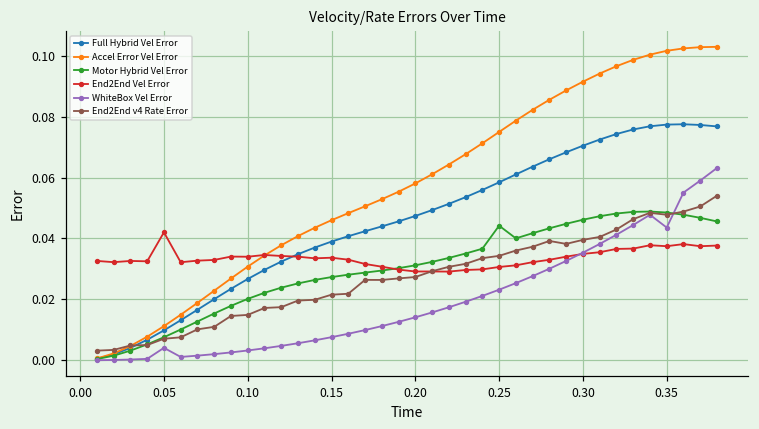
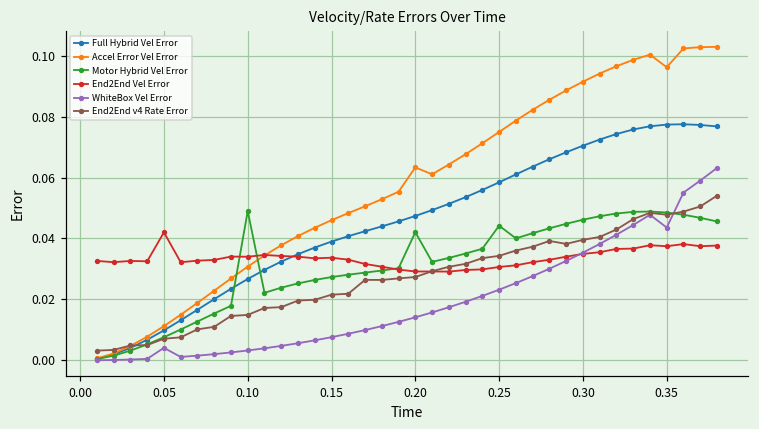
  {
    "Full Hybrid Vel Error": {
      "0.05": 0.010,
      "0.10": 0.027,
      "0.15": 0.039,
      "0.20": 0.047,
      "0.25": 0.058,
      "0.30": 0.070,
      "0.35": 0.077
    },
    "Accel Error Vel Error": {
      "0.05": 0.011,
      "0.10": 0.031,
      "0.15": 0.046,
-     "0.20": 0.058,
+     "0.20": 0.063,
      "0.25": 0.075,
      "0.30": 0.091,
-     "0.35": 0.102
+     "0.35": 0.096
    },
    "Motor Hybrid Vel Error": {
-     "0.10": 0.020,
+     "0.10": 0.049,
      "0.15": 0.027,
-     "0.20": 0.031,
+     "0.20": 0.042,
      "0.25": 0.044,
      "0.30": 0.046
    },
    "End2End Vel Error": {
      "0.05": 0.042,
      "0.10": 0.034,
      "0.15": 0.034,
      "0.20": 0.029,
      "0.25": 0.031,
      "0.35": 0.037
    },
    "WhiteBox Vel Error": {
      "0.05": 0.004,
      "0.10": 0.003,
      "0.15": 0.008,
      "0.20": 0.014,
      "0.25": 0.023,
      "0.35": 0.044
    },
    "End2End v4 Rate Error": {
      "0.10": 0.015,
      "0.15": 0.022,
      "0.20": 0.027,
      "0.25": 0.034,
      "0.30": 0.040
    }
  }
